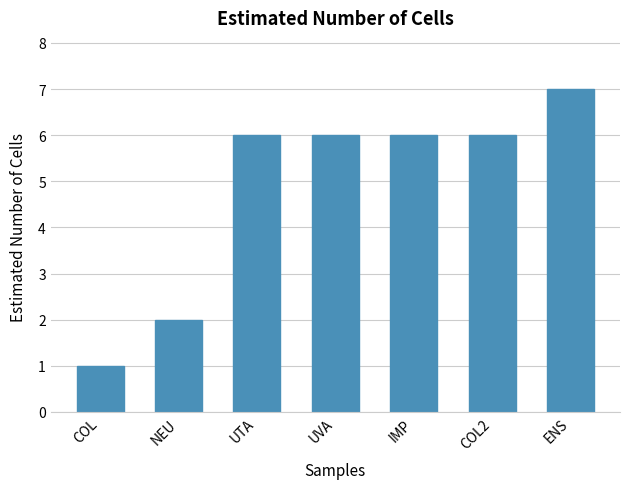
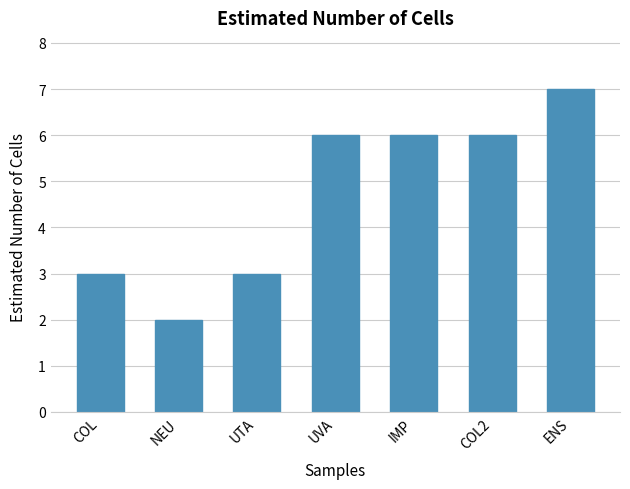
  {
-   "COL": 1,
+   "COL": 3,
    "NEU": 2,
-   "UTA": 6,
+   "UTA": 3,
    "UVA": 6,
    "IMP": 6,
    "COL2": 6,
    "ENS": 7
  }
